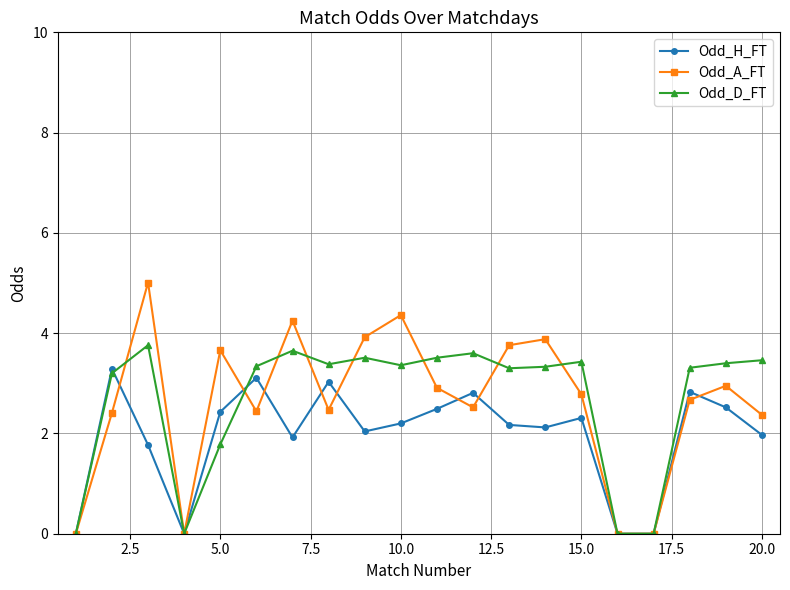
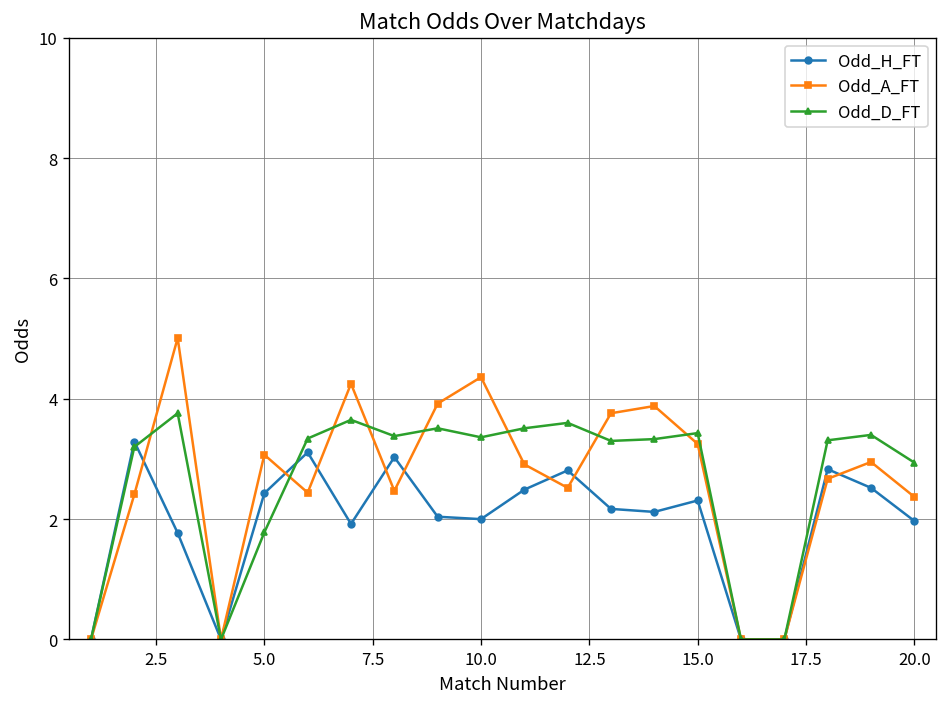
  {
    "Odd_H_FT": {
      "5.0": 2.4,
-     "10.0": 2.2,
+     "10.0": 2.0,
      "15.0": 2.3,
      "20.0": 2.0
    },
    "Odd_A_FT": {
-     "5.0": 3.7,
+     "5.0": 3.1,
      "10.0": 4.4,
-     "15.0": 2.8,
+     "15.0": 3.3,
      "20.0": 2.4
    },
    "Odd_D_FT": {
      "5.0": 1.8,
      "10.0": 3.4,
      "15.0": 3.4,
-     "20.0": 3.5
+     "20.0": 2.9
    }
  }
